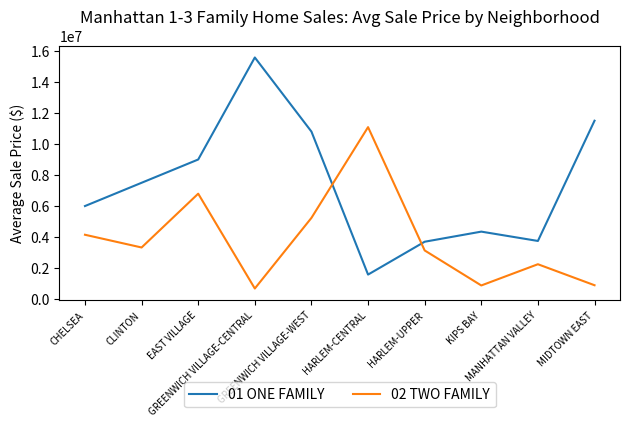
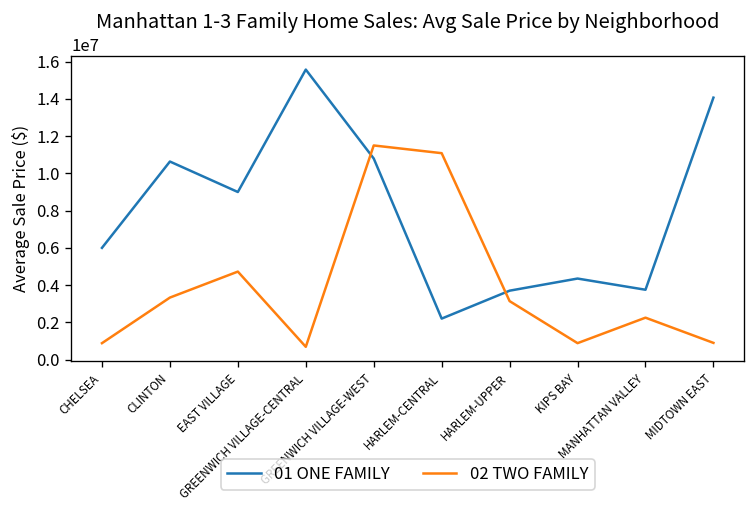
  {
    "01 ONE FAMILY": {
      "CHELSEA": 6000000,
-     "CLINTON": 7500000,
+     "CLINTON": 10600000,
      "EAST VILLAGE": 9000000,
      "GREENWICH VILLAGE-CENTRAL": 15600000,
      "GREENWICH VILLAGE-WEST": 10800000,
-     "HARLEM-CENTRAL": 1600000,
+     "HARLEM-CENTRAL": 2200000,
      "HARLEM-UPPER": 3700000,
      "KIPS BAY": 4400000,
      "MANHATTAN VALLEY": 3800000,
-     "MIDTOWN EAST": 11500000
+     "MIDTOWN EAST": 14100000
    },
    "02 TWO FAMILY": {
-     "CHELSEA": 4200000,
+     "CHELSEA": 900000,
      "CLINTON": 3300000,
-     "EAST VILLAGE": 6800000,
+     "EAST VILLAGE": 4700000,
      "GREENWICH VILLAGE-CENTRAL": 700000,
-     "GREENWICH VILLAGE-WEST": 5200000,
+     "GREENWICH VILLAGE-WEST": 11500000,
      "HARLEM-CENTRAL": 11100000,
      "HARLEM-UPPER": 3100000,
      "KIPS BAY": 900000,
      "MANHATTAN VALLEY": 2300000,
      "MIDTOWN EAST": 900000
    }
  }
